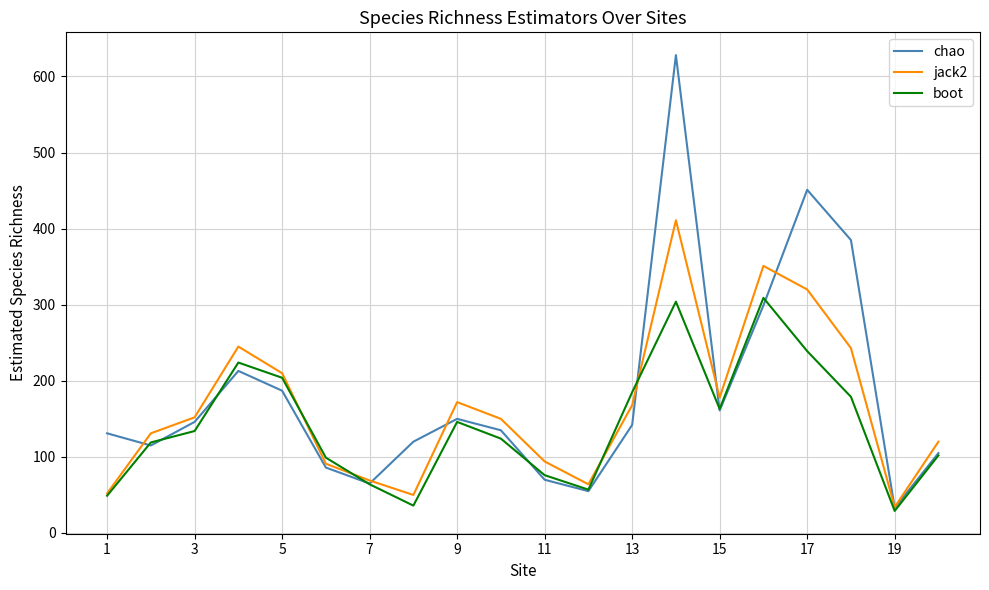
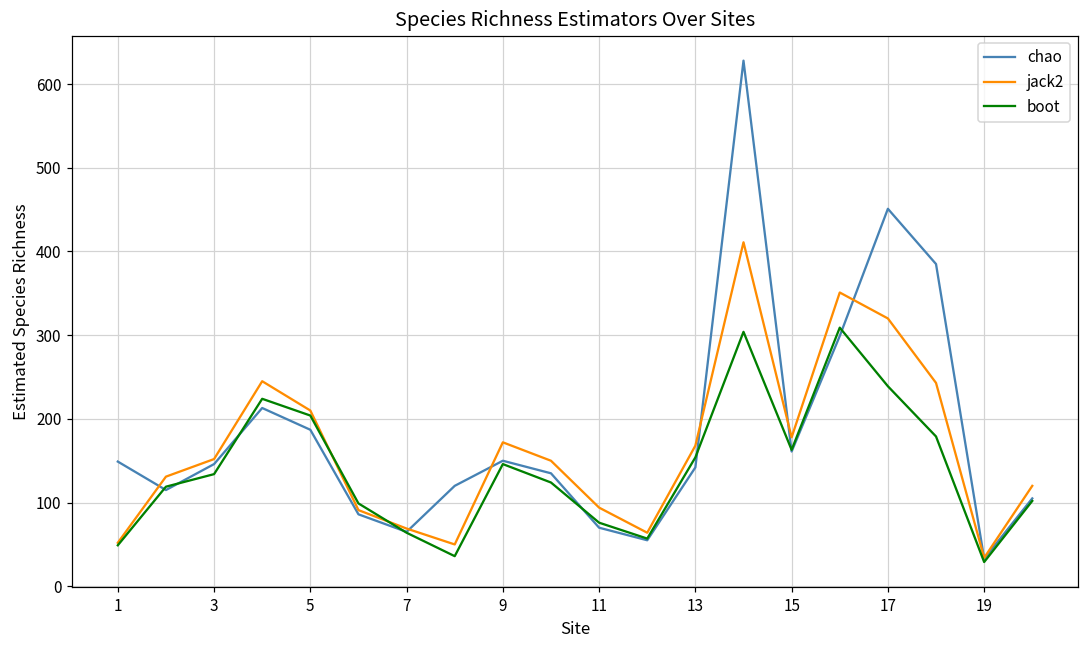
  {
    "chao": {
-     "1": 130,
+     "1": 150,
      "3": 150,
      "5": 190,
      "9": 150,
      "11": 70,
      "13": 140,
      "17": 450
    },
    "jack2": {
      "3": 150,
      "5": 210,
      "7": 70,
      "9": 170,
      "11": 90,
      "13": 170,
      "15": 180,
      "17": 320
    },
    "boot": {
      "3": 130,
      "5": 200,
      "9": 150,
      "11": 80,
-     "13": 190,
+     "13": 150,
      "17": 240,
      "19": 30
    }
  }
